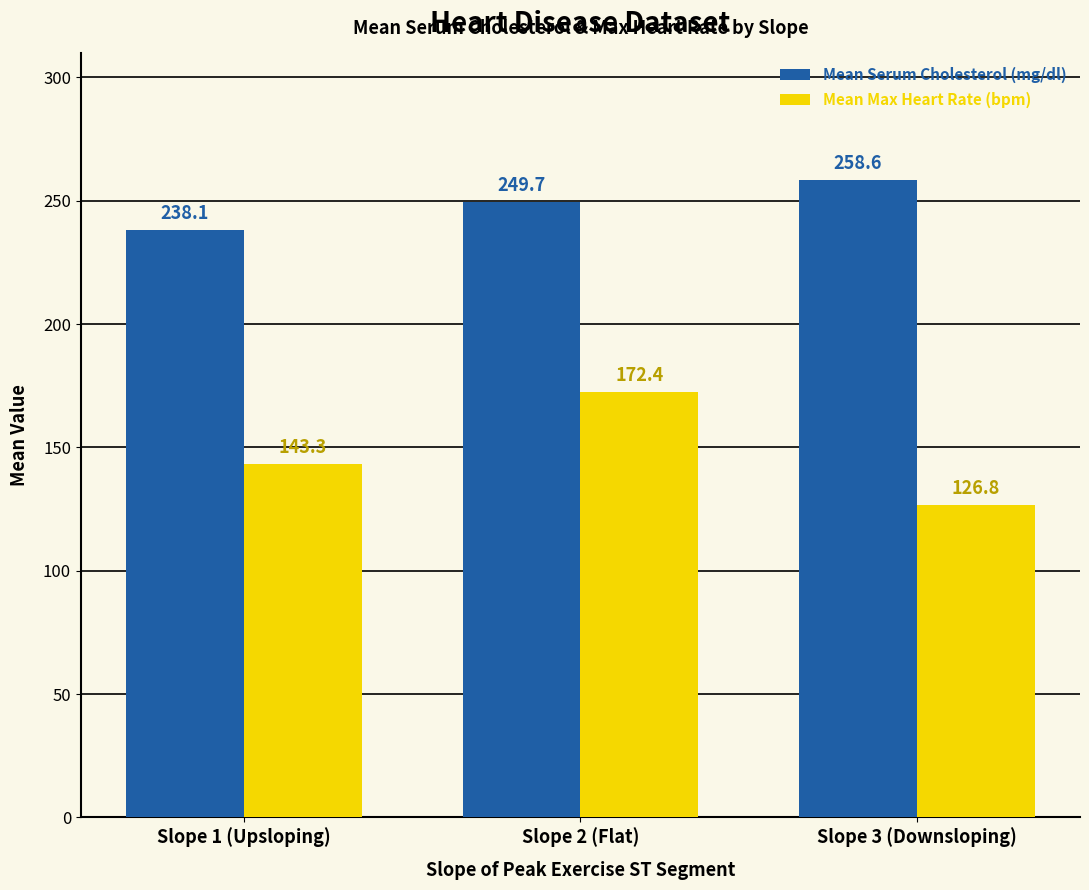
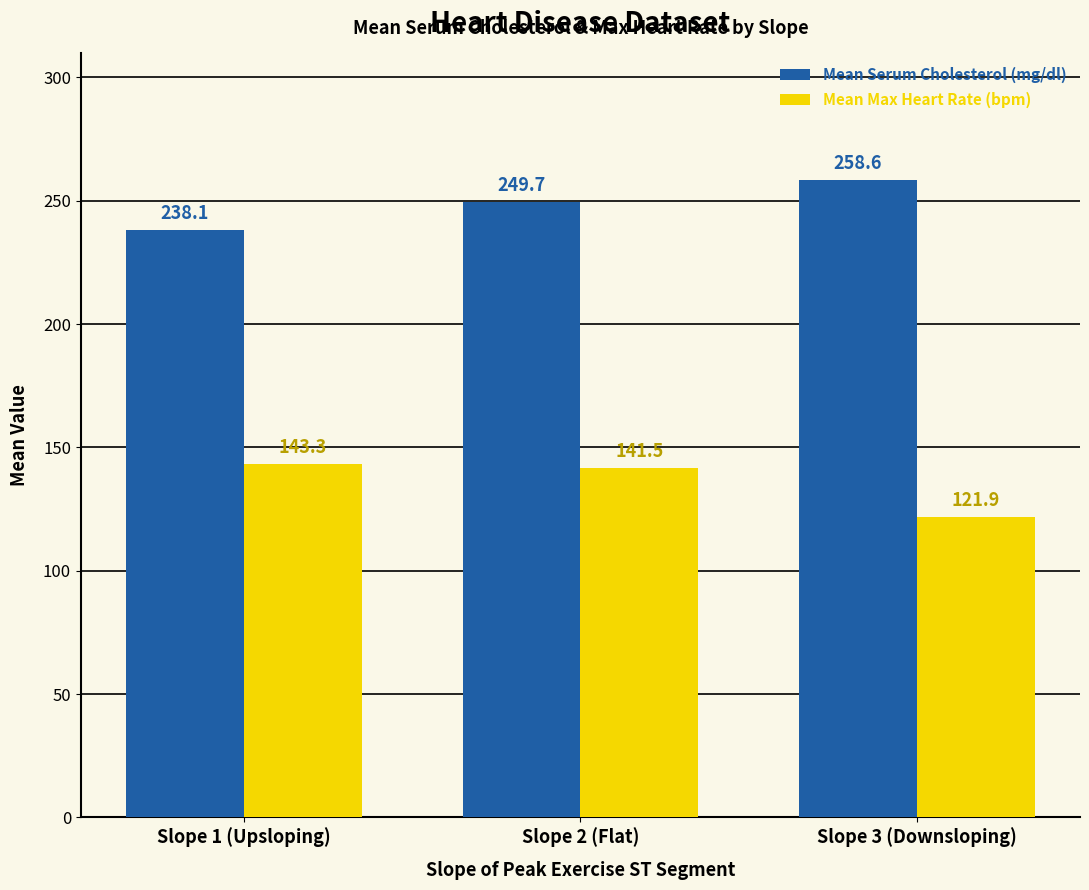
  {
    "Mean Serum Cholesterol (mg/dl)": {
      "Slope 1 (Upsloping)": 238.1,
      "Slope 2 (Flat)": 249.7,
      "Slope 3 (Downsloping)": 258.6
    },
    "Mean Max Heart Rate (bpm)": {
      "Slope 1 (Upsloping)": 143.3,
-     "Slope 2 (Flat)": 172.4,
-     "Slope 3 (Downsloping)": 126.8
+     "Slope 2 (Flat)": 141.5,
+     "Slope 3 (Downsloping)": 121.9
    }
  }
